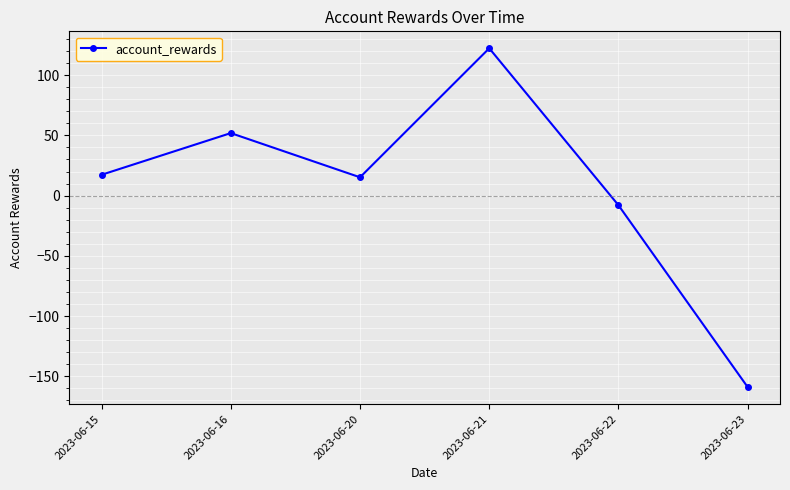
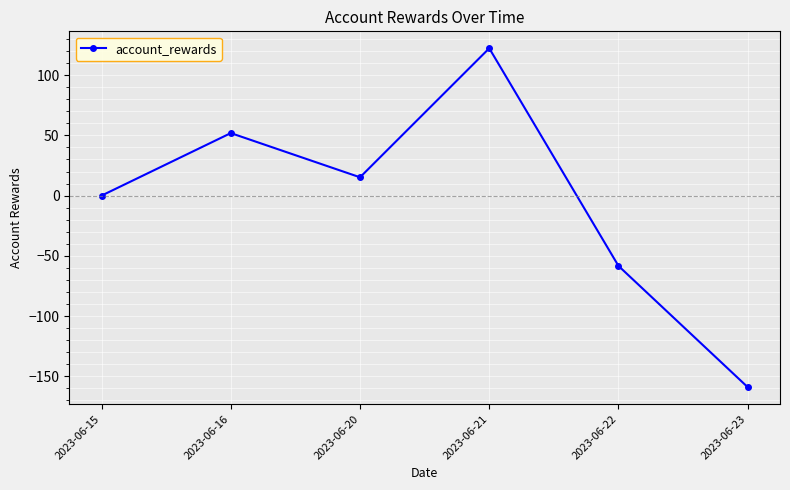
  {
-   "2023-06-15": 17,
+   "2023-06-15": 0,
    "2023-06-16": 52,
    "2023-06-20": 15,
    "2023-06-21": 122,
-   "2023-06-22": -8,
+   "2023-06-22": -58,
    "2023-06-23": -159
  }
